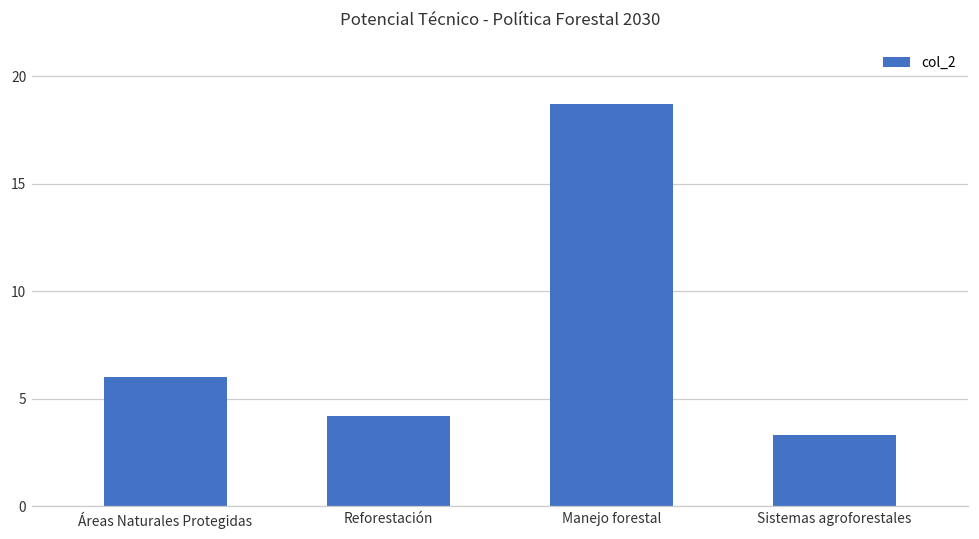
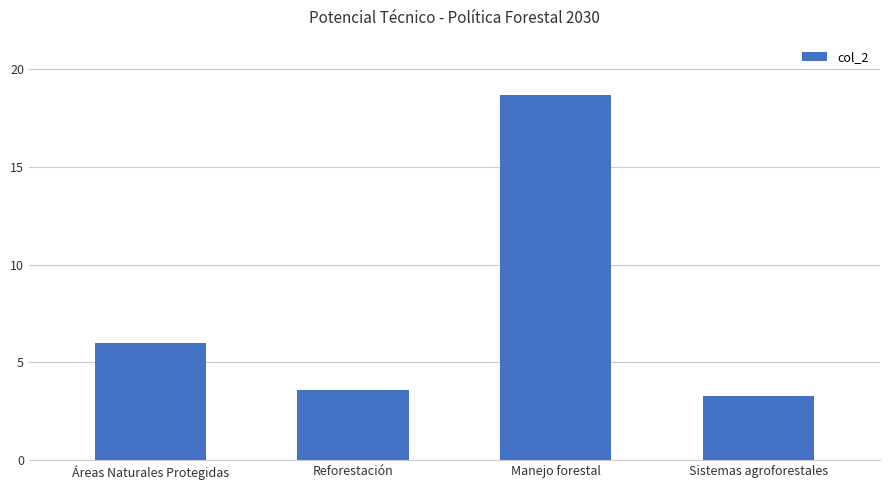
  {
    "Áreas Naturales Protegidas": 6.0,
-   "Reforestación": 4.2,
+   "Reforestación": 3.6,
    "Manejo forestal": 18.7,
    "Sistemas agroforestales": 3.3
  }
